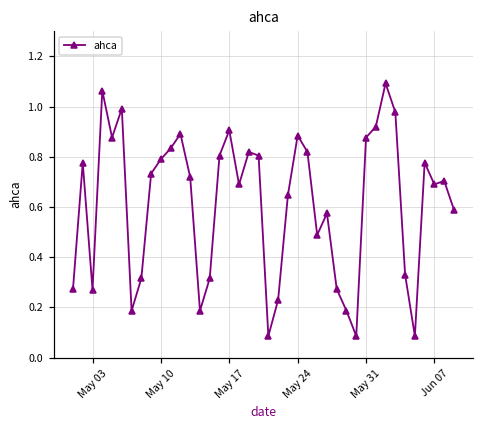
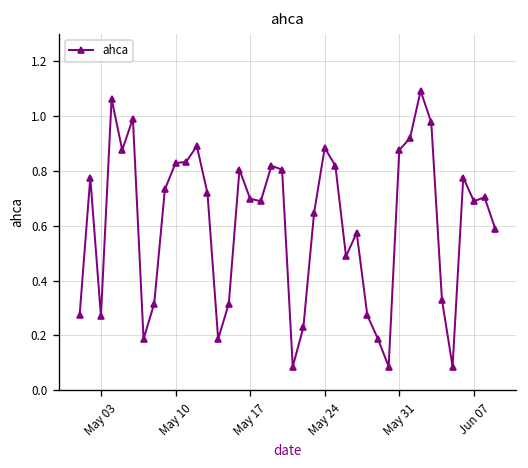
  {
    "May 03": 0.27,
-   "May 10": 0.79,
-   "May 17": 0.91,
+   "May 10": 0.83,
+   "May 17": 0.70,
    "May 24": 0.88,
    "May 31": 0.88,
    "Jun 07": 0.69
  }
